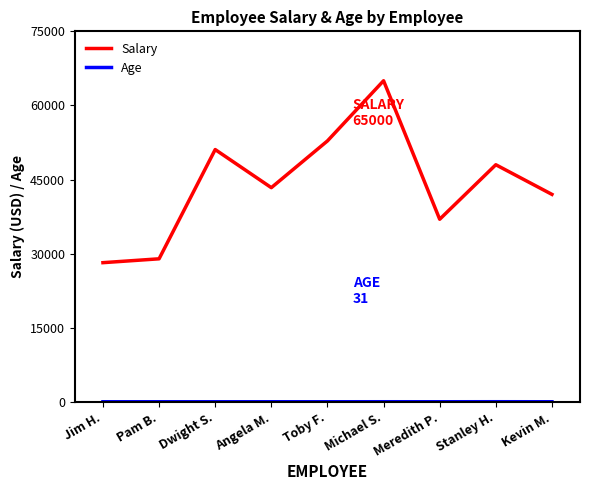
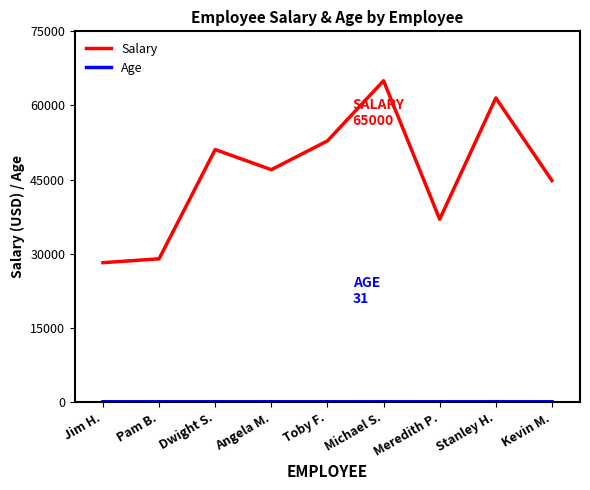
  {
    "Salary": {
      "Jim H.": 28000,
      "Pam B.": 29000,
      "Dwight S.": 51000,
-     "Angela M.": 43000,
+     "Angela M.": 47000,
      "Toby F.": 53000,
      "Meredith P.": 37000,
-     "Stanley H.": 48000,
-     "Kevin M.": 42000
+     "Stanley H.": 62000,
+     "Kevin M.": 45000
    },
    "Age": {
      "Jim H.": 0,
      "Pam B.": 0,
      "Dwight S.": 0,
      "Angela M.": 0,
      "Toby F.": 0,
      "Michael S.": 0,
      "Meredith P.": 0,
      "Stanley H.": 0,
      "Kevin M.": 0
    }
  }
